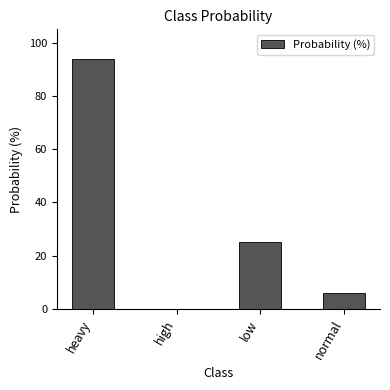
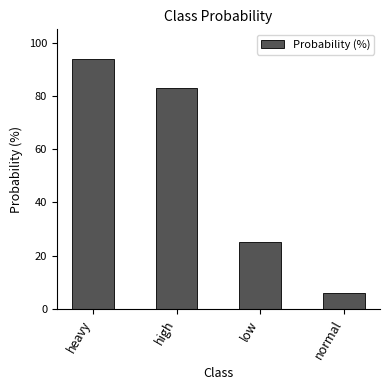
  {
    "heavy": 94,
-   "high": 0,
+   "high": 83,
    "low": 25,
    "normal": 6
  }
